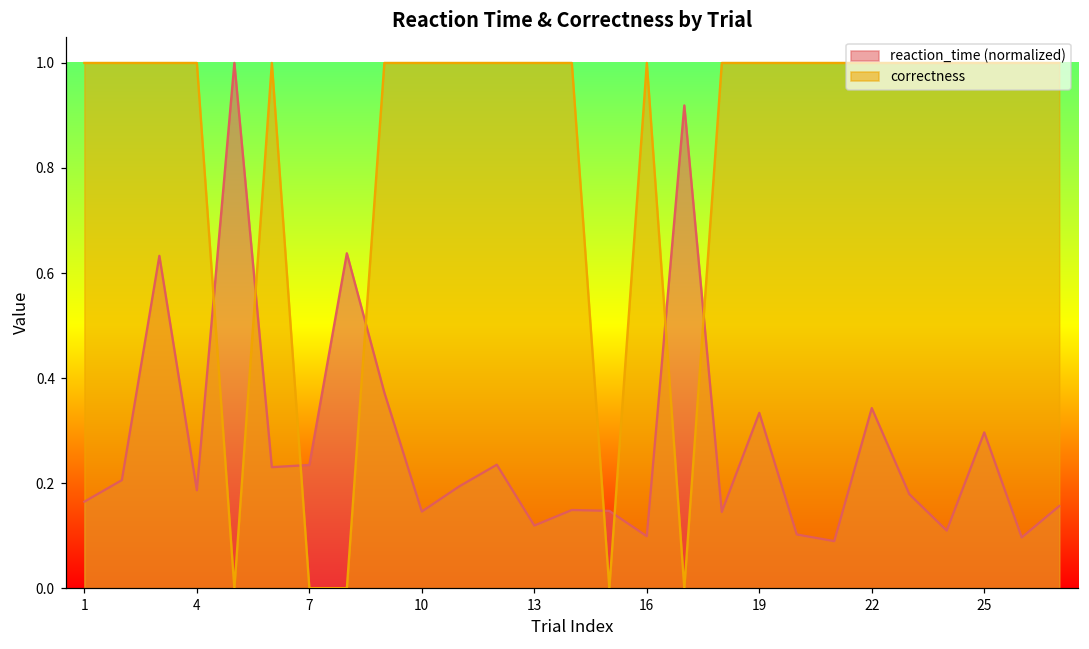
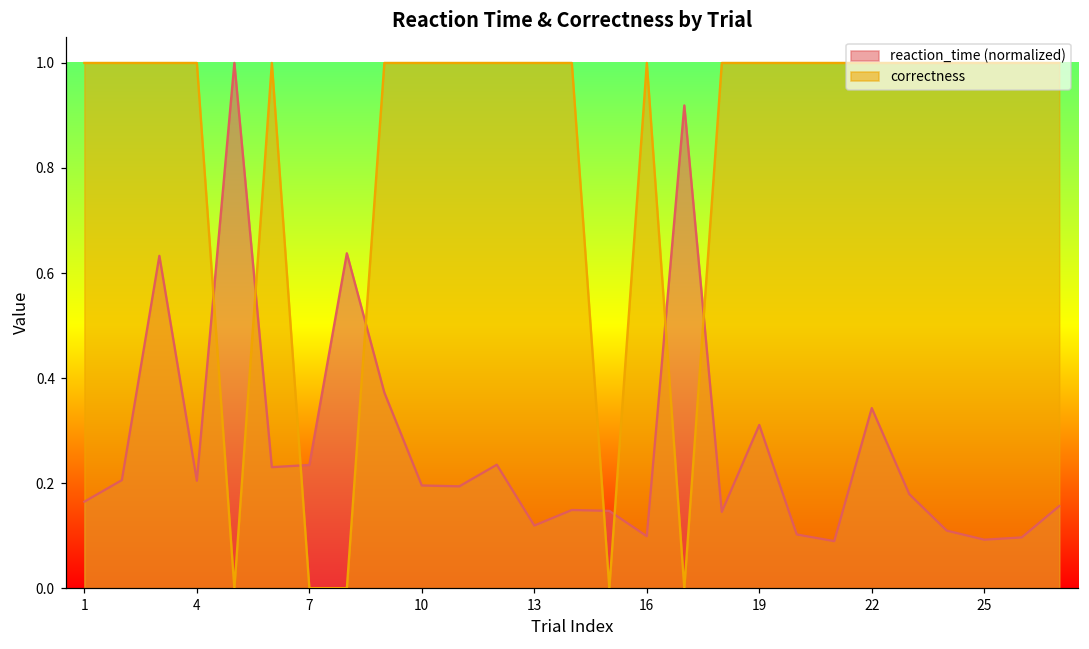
  {
    "reaction_time (normalized)": {
      "1": 0.16,
-     "4": 0.19,
+     "4": 0.20,
      "7": 0.23,
-     "10": 0.15,
+     "10": 0.20,
      "13": 0.12,
      "16": 0.10,
-     "19": 0.33,
+     "19": 0.31,
      "22": 0.34,
-     "25": 0.30
+     "25": 0.09
    },
    "correctness": {
      "1": 1.00,
      "4": 1.00,
      "7": 0.00,
      "10": 1.00,
      "13": 1.00,
      "16": 1.00,
      "19": 1.00
    }
  }
